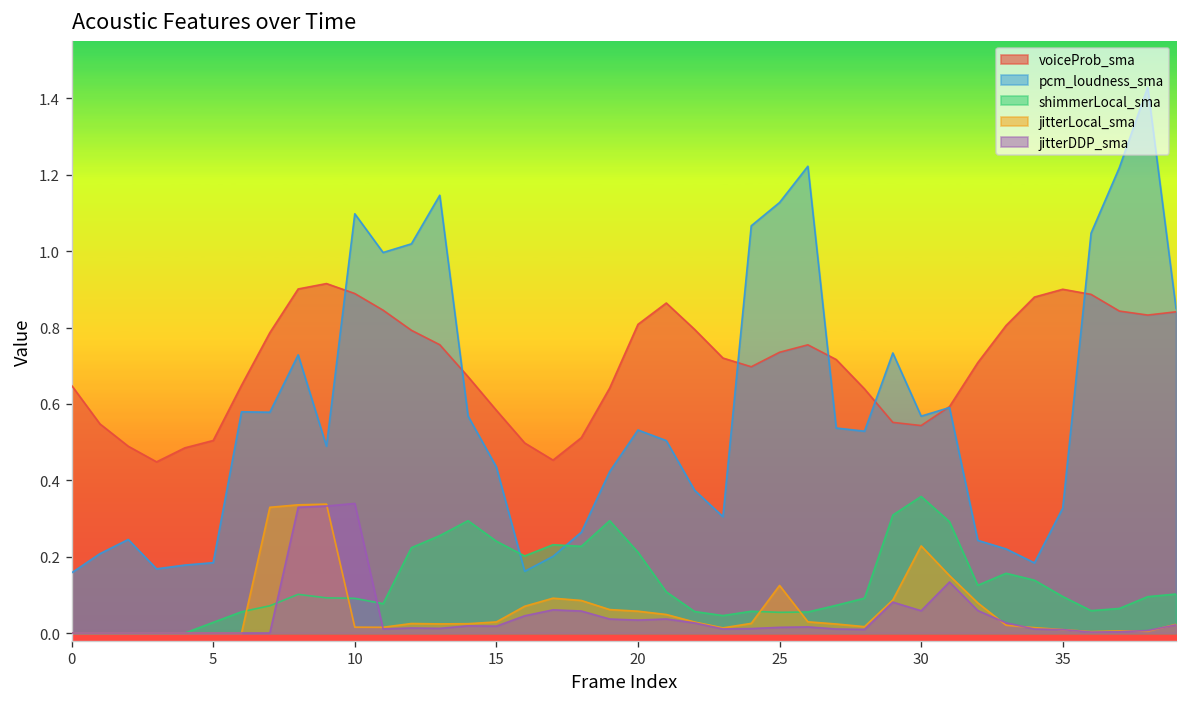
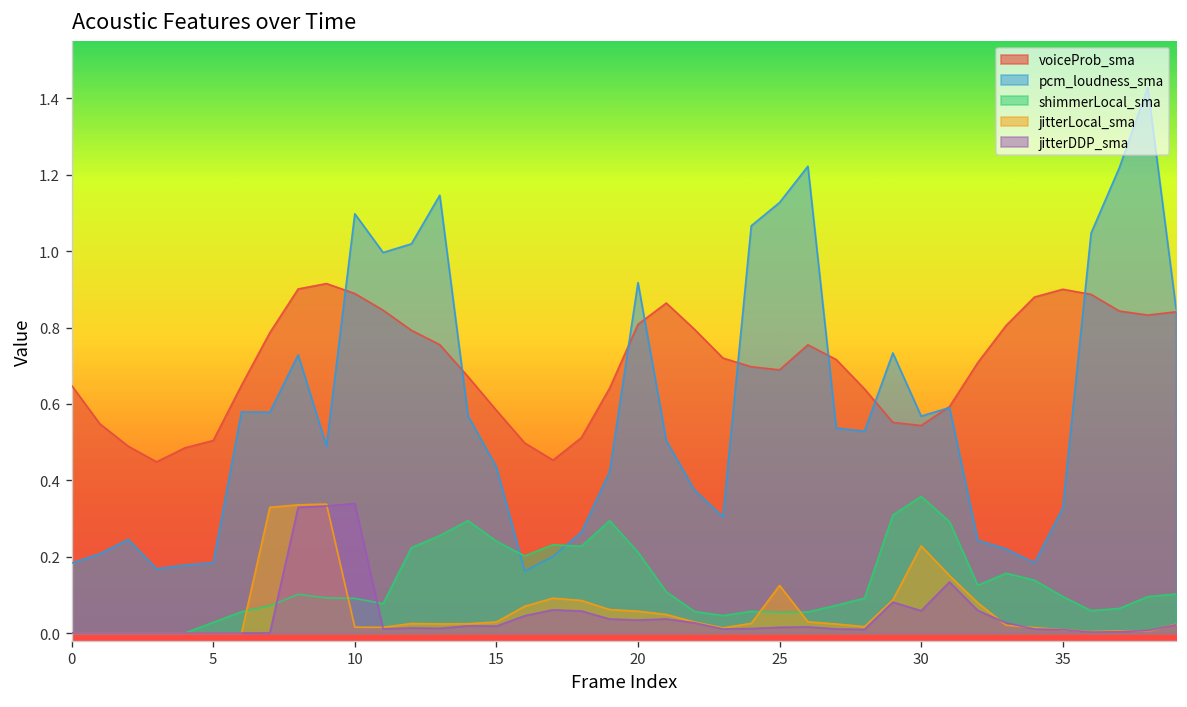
  {
    "voiceProb_sma": {
      "0": 0.65,
      "5": 0.50,
      "10": 0.89,
      "15": 0.58,
      "20": 0.81,
-     "25": 0.74,
+     "25": 0.69,
      "30": 0.54,
      "35": 0.90
    },
    "pcm_loudness_sma": {
-     "0": 0.16,
+     "0": 0.18,
      "5": 0.18,
      "10": 1.10,
      "15": 0.43,
-     "20": 0.53,
+     "20": 0.92,
      "25": 1.13,
      "30": 0.57,
      "35": 0.33
    },
    "shimmerLocal_sma": {
      "5": 0.03,
      "10": 0.09,
      "15": 0.24,
      "20": 0.21,
      "25": 0.05,
      "30": 0.36,
      "35": 0.10
    },
    "jitterLocal_sma": {
      "10": 0.02,
      "15": 0.03,
      "20": 0.06,
      "25": 0.12,
      "30": 0.23
    },
    "jitterDDP_sma": {
      "10": 0.34,
      "15": 0.02,
      "20": 0.03,
      "25": 0.01,
      "30": 0.06
    }
  }
